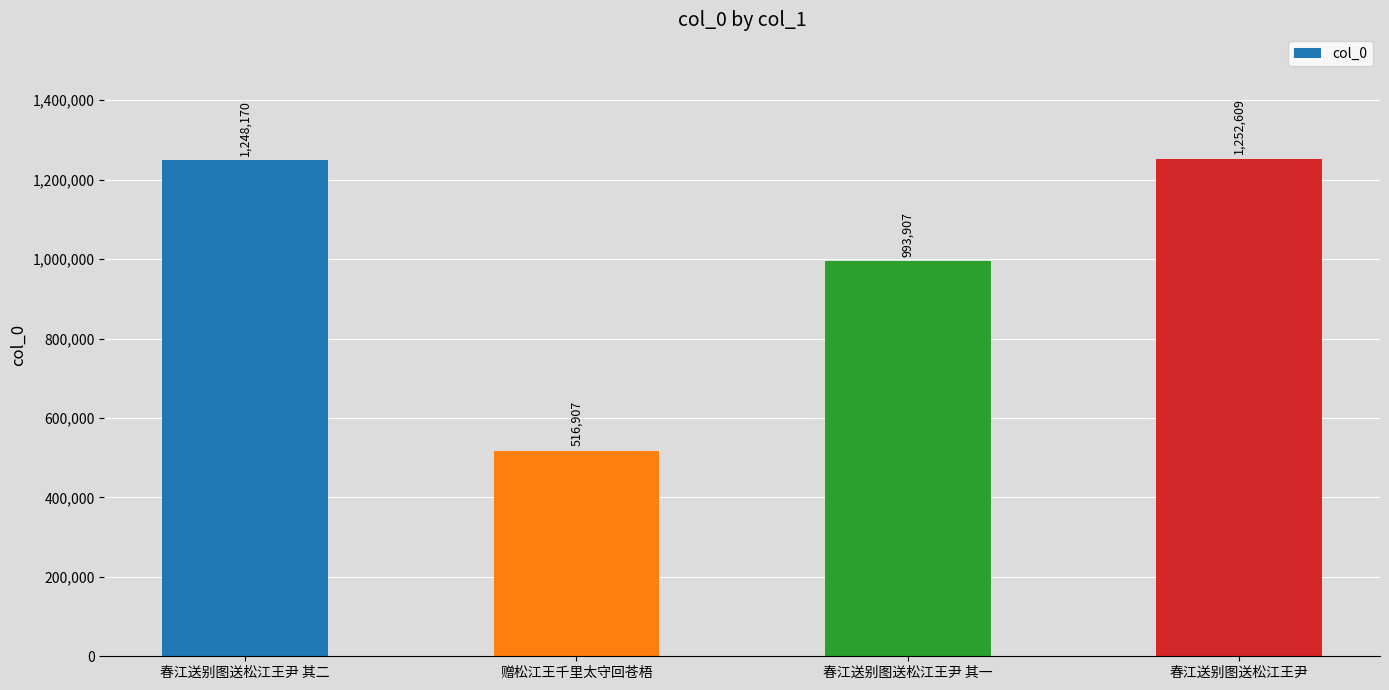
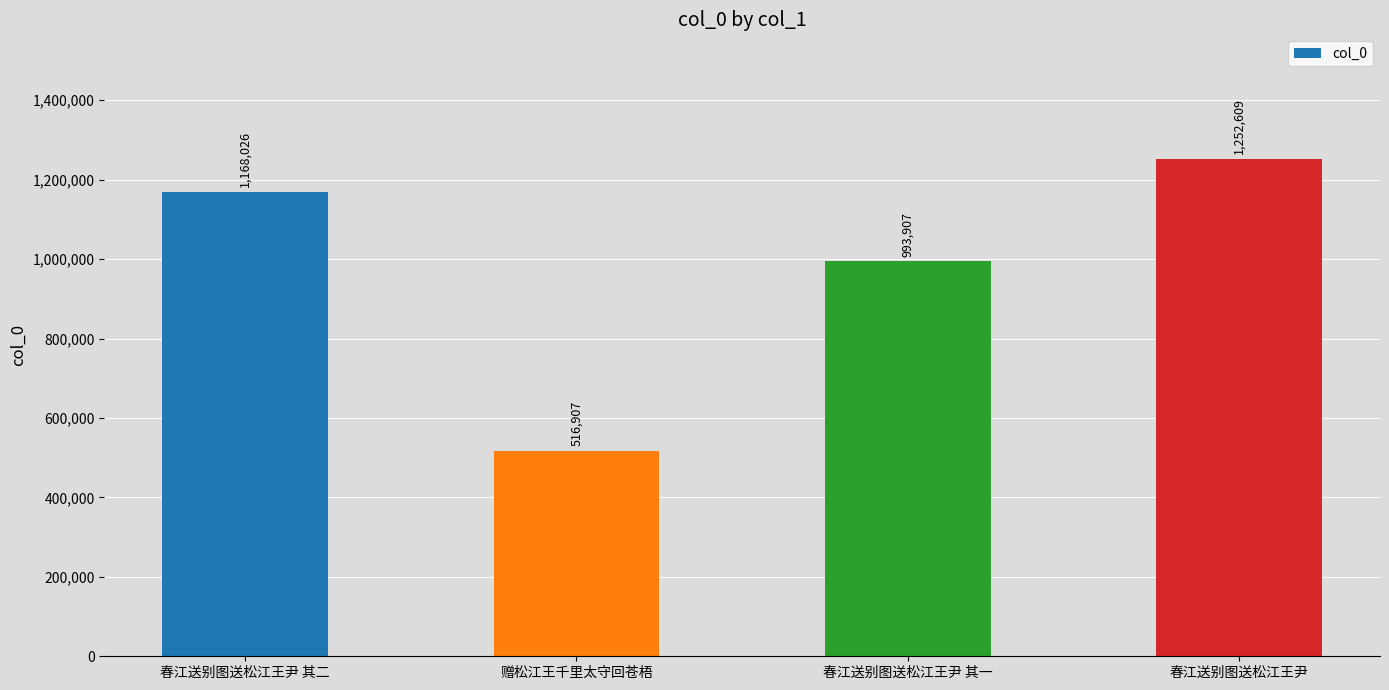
  {
-   "春江送别图送松江王尹 其二": "1,248,170",
+   "春江送别图送松江王尹 其二": "1,168,026",
    "赠松江王千里太守回苍梧": "516,907",
    "春江送别图送松江王尹 其一": "993,907",
    "春江送别图送松江王尹": "1,252,609"
  }
